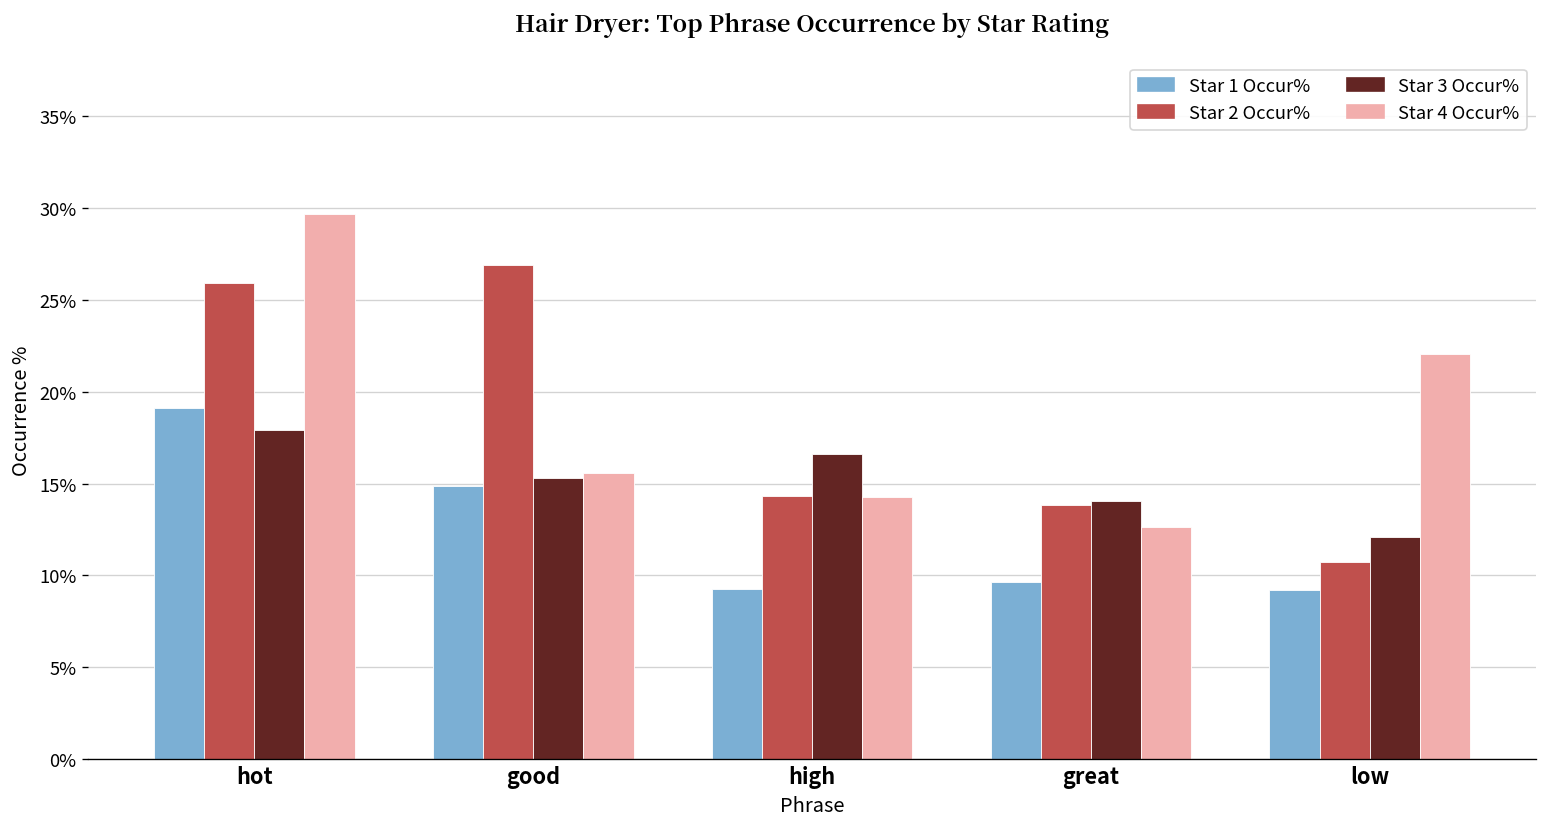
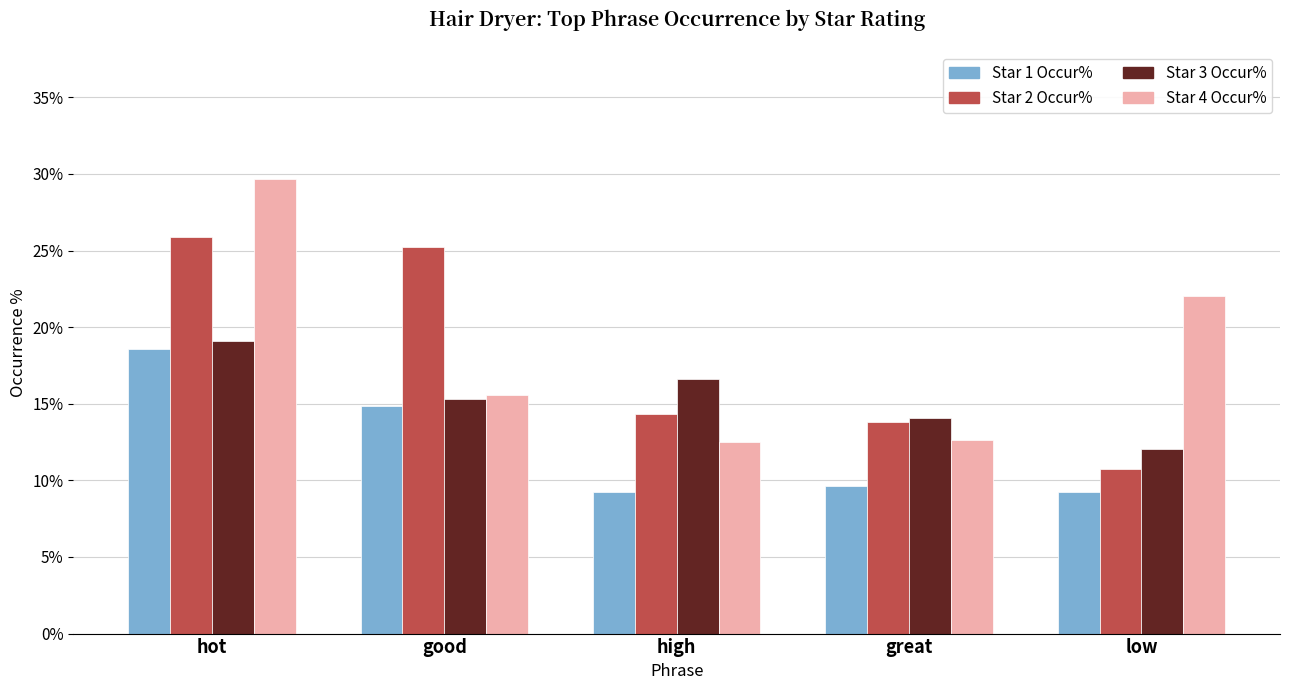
  {
    "Star 1 Occur%": {
-     "hot": "19.1%",
+     "hot": "18.6%",
      "good": "14.9%",
      "high": "9.3%",
      "great": "9.6%",
      "low": "9.2%"
    },
    "Star 2 Occur%": {
      "hot": "25.9%",
-     "good": "26.9%",
+     "good": "25.2%",
      "high": "14.3%",
      "great": "13.8%",
      "low": "10.8%"
    },
    "Star 3 Occur%": {
-     "hot": "17.9%",
+     "hot": "19.1%",
      "good": "15.3%",
      "high": "16.6%",
      "great": "14.1%",
      "low": "12.1%"
    },
    "Star 4 Occur%": {
      "hot": "29.7%",
      "good": "15.6%",
-     "high": "14.2%",
+     "high": "12.5%",
      "great": "12.6%",
      "low": "22.0%"
    }
  }
